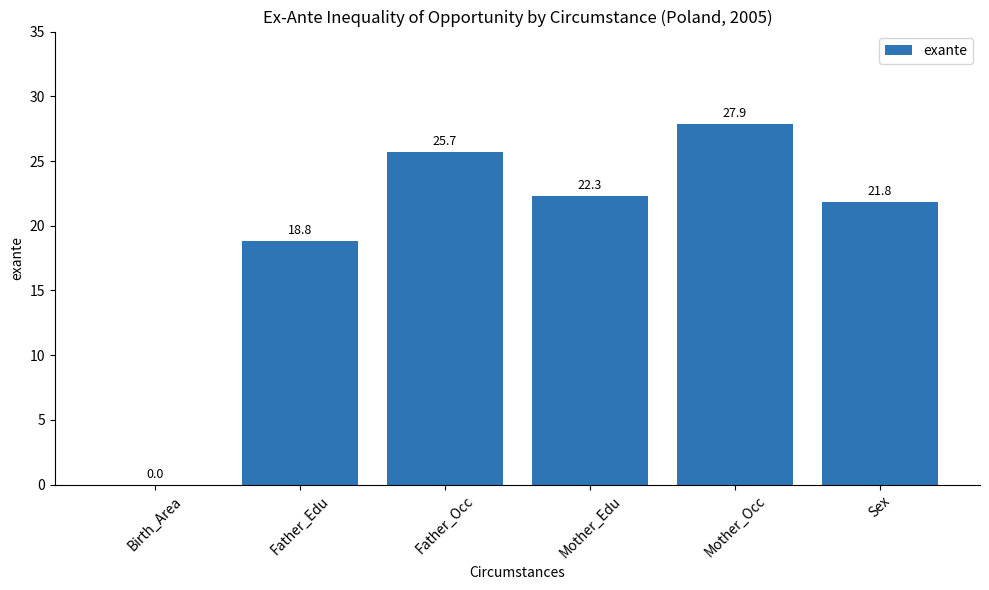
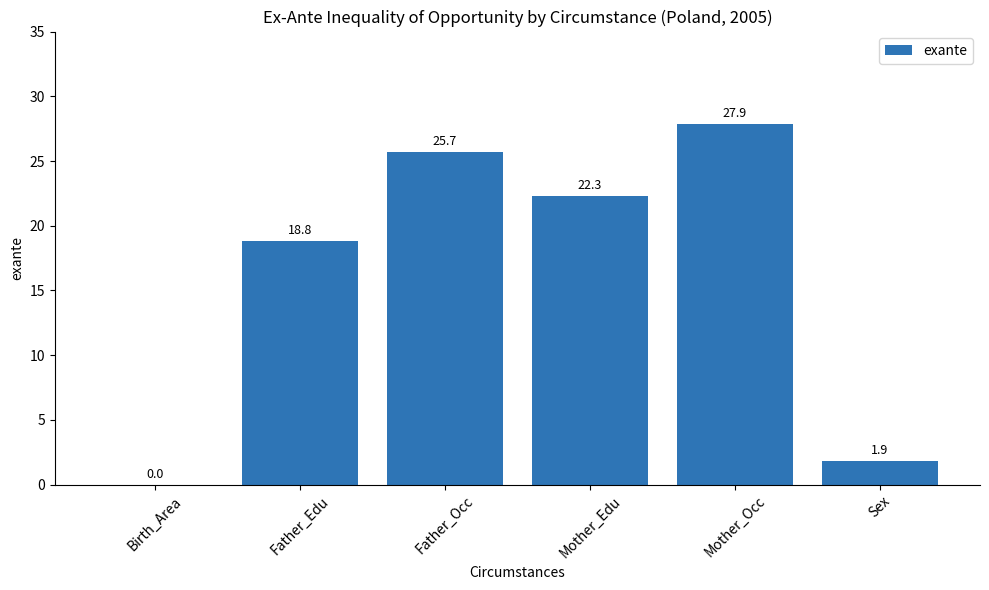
  {
    "Birth_Area": 0.0,
    "Father_Edu": 18.8,
    "Father_Occ": 25.7,
    "Mother_Edu": 22.3,
    "Mother_Occ": 27.9,
-   "Sex": 21.8
+   "Sex": 1.9
  }
